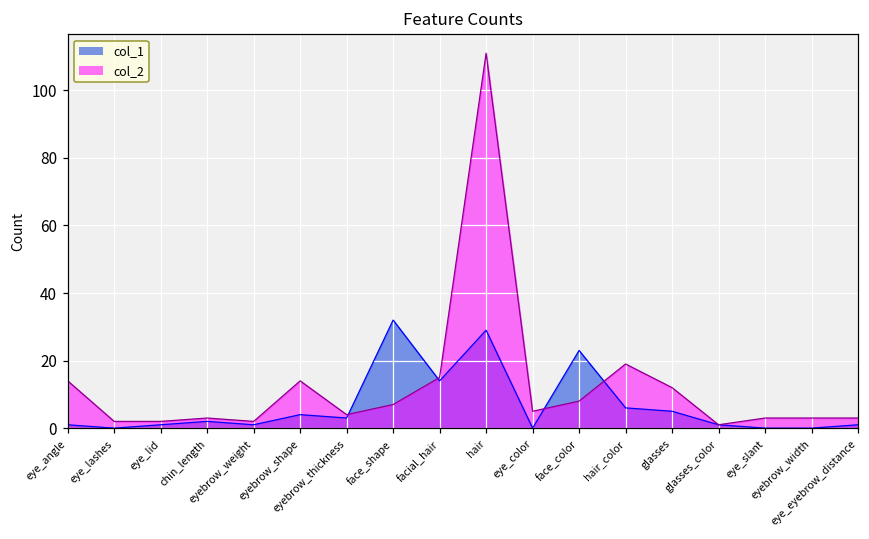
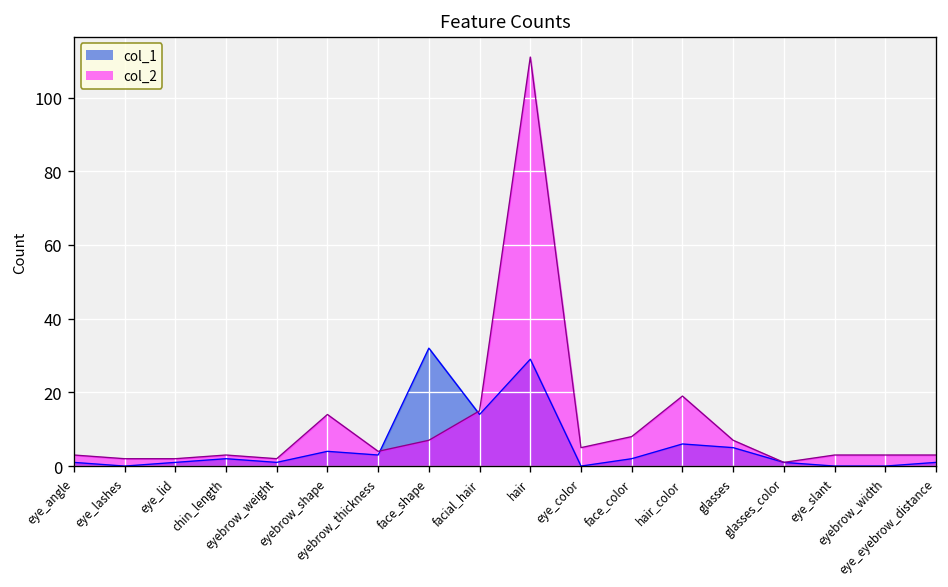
  {
    "col_1": {
      "eye_angle": 1,
      "eye_lashes": 0,
      "eye_lid": 1,
      "chin_length": 2,
      "eyebrow_weight": 1,
      "eyebrow_shape": 4,
      "eyebrow_thickness": 3,
      "face_shape": 32,
      "facial_hair": 14,
      "hair": 29,
      "eye_color": 0,
-     "face_color": 23,
+     "face_color": 2,
      "hair_color": 6,
      "glasses": 5,
      "eye_slant": 0,
      "eyebrow_width": 0,
      "eye_eyebrow_distance": 1
    },
    "col_2": {
-     "eye_angle": 14,
+     "eye_angle": 3,
      "eye_lashes": 2,
      "eye_lid": 2,
      "chin_length": 3,
      "eyebrow_weight": 2,
      "eyebrow_shape": 14,
      "eyebrow_thickness": 4,
      "face_shape": 7,
      "facial_hair": 15,
      "hair": 111,
      "eye_color": 5,
      "face_color": 8,
      "hair_color": 19,
-     "glasses": 12,
+     "glasses": 7,
      "eye_slant": 3,
      "eyebrow_width": 3,
      "eye_eyebrow_distance": 3
    }
  }
